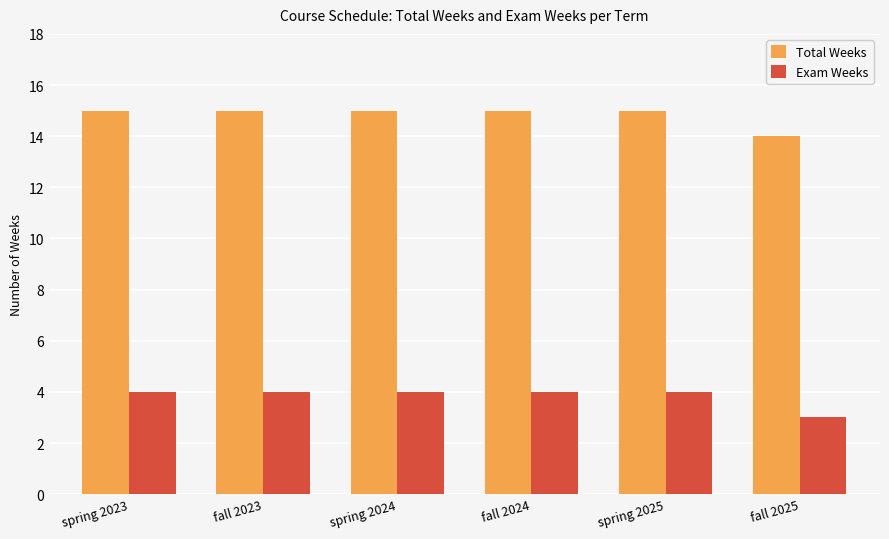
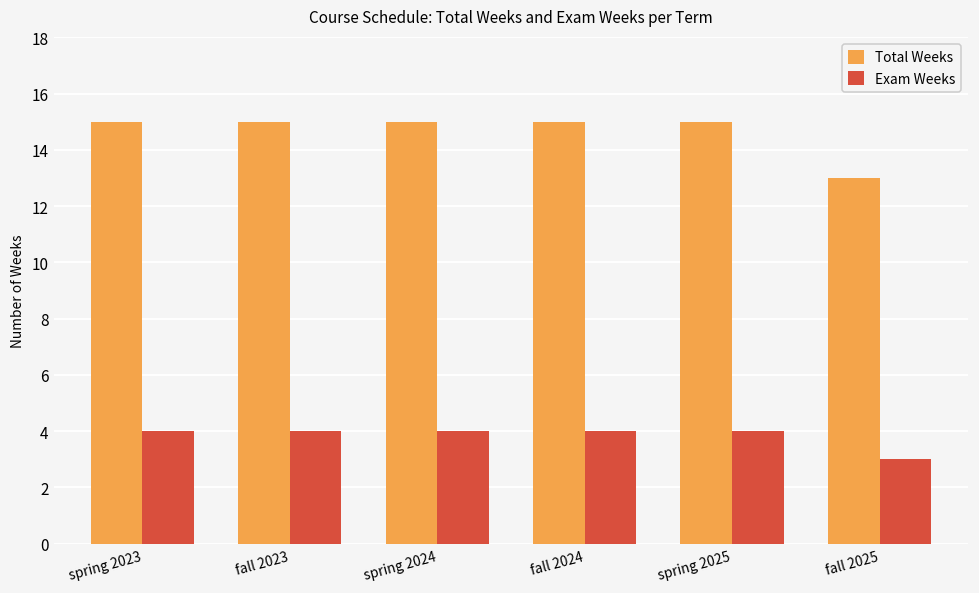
  {
    "Total Weeks": {
      "spring 2023": 15,
      "fall 2023": 15,
      "spring 2024": 15,
      "fall 2024": 15,
      "spring 2025": 15,
-     "fall 2025": 14
+     "fall 2025": 13
    },
    "Exam Weeks": {
      "spring 2023": 4,
      "fall 2023": 4,
      "spring 2024": 4,
      "fall 2024": 4,
      "spring 2025": 4,
      "fall 2025": 3
    }
  }
